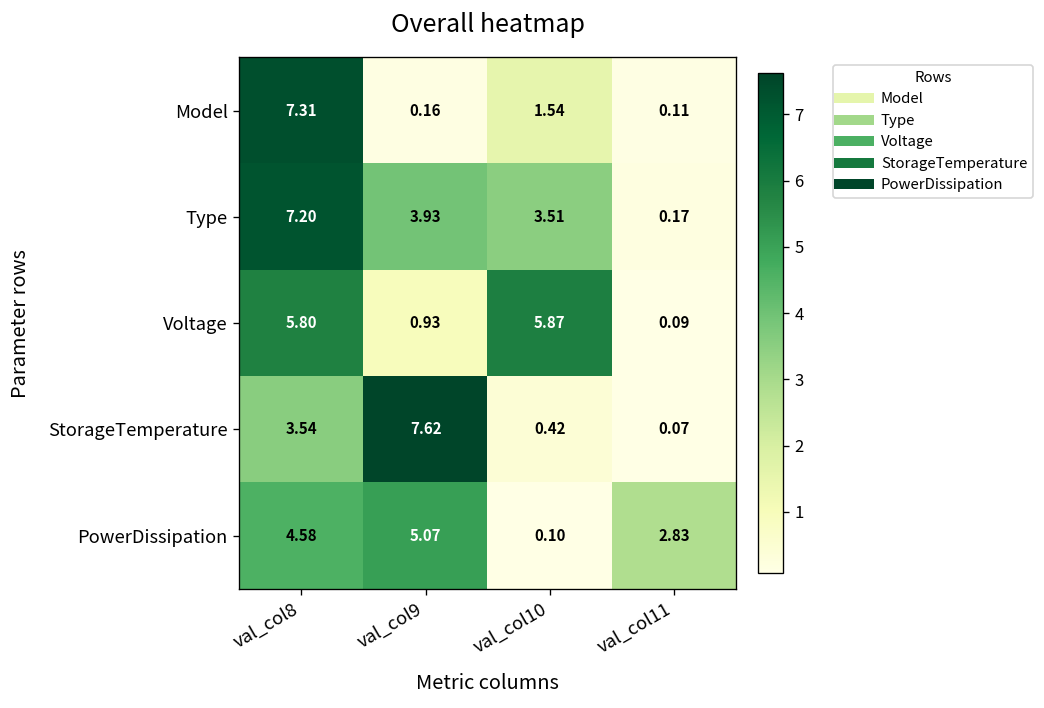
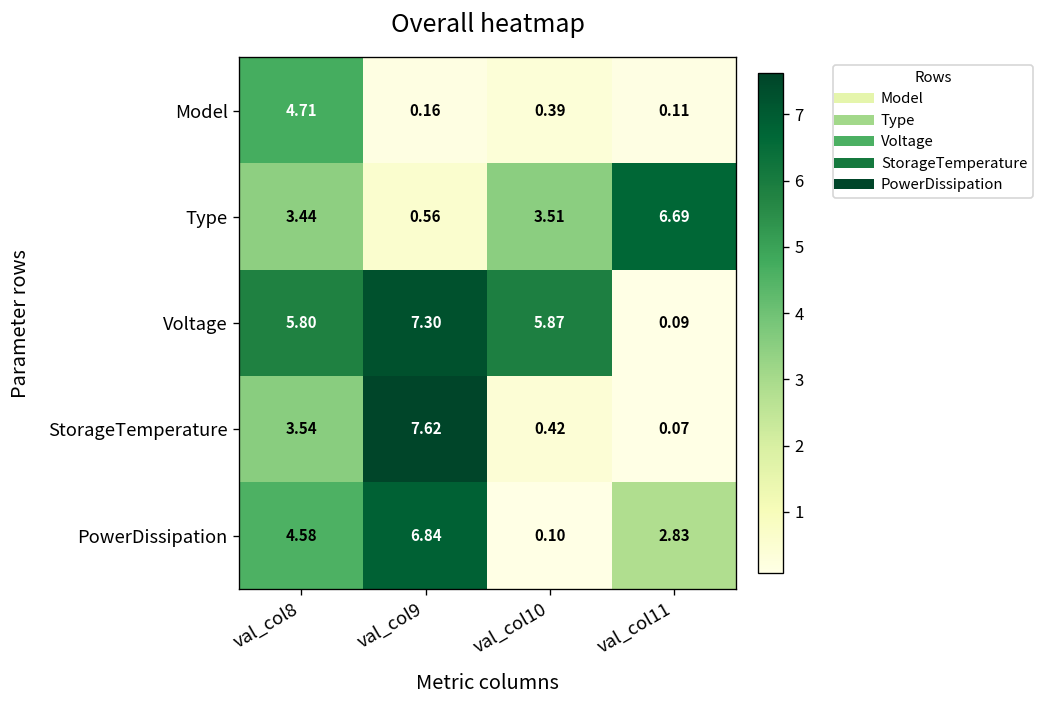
  {
    "Model": {
-     "val_col8": 7.31,
+     "val_col8": 4.71,
      "val_col9": 0.16,
-     "val_col10": 1.54,
+     "val_col10": 0.39,
      "val_col11": 0.11
    },
    "Type": {
-     "val_col8": 7.20,
-     "val_col9": 3.93,
+     "val_col8": 3.44,
+     "val_col9": 0.56,
      "val_col10": 3.51,
-     "val_col11": 0.17
+     "val_col11": 6.69
    },
    "Voltage": {
      "val_col8": 5.80,
-     "val_col9": 0.93,
+     "val_col9": 7.30,
      "val_col10": 5.87,
      "val_col11": 0.09
    },
    "StorageTemperature": {
      "val_col8": 3.54,
      "val_col9": 7.62,
      "val_col10": 0.42,
      "val_col11": 0.07
    },
    "PowerDissipation": {
      "val_col8": 4.58,
-     "val_col9": 5.07,
+     "val_col9": 6.84,
      "val_col10": 0.10,
      "val_col11": 2.83
    }
  }
